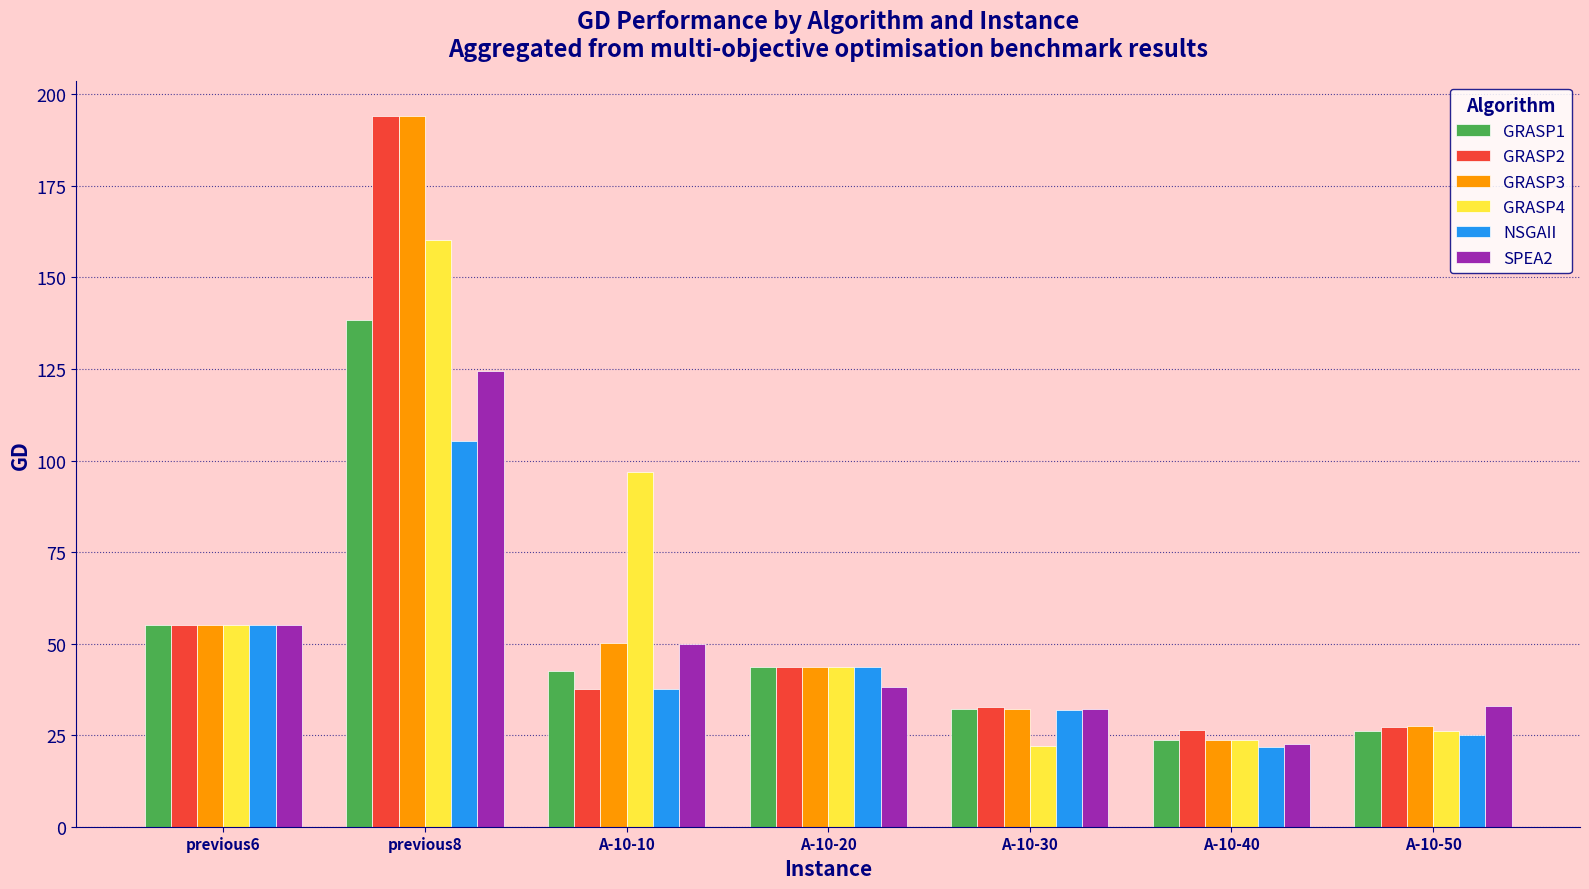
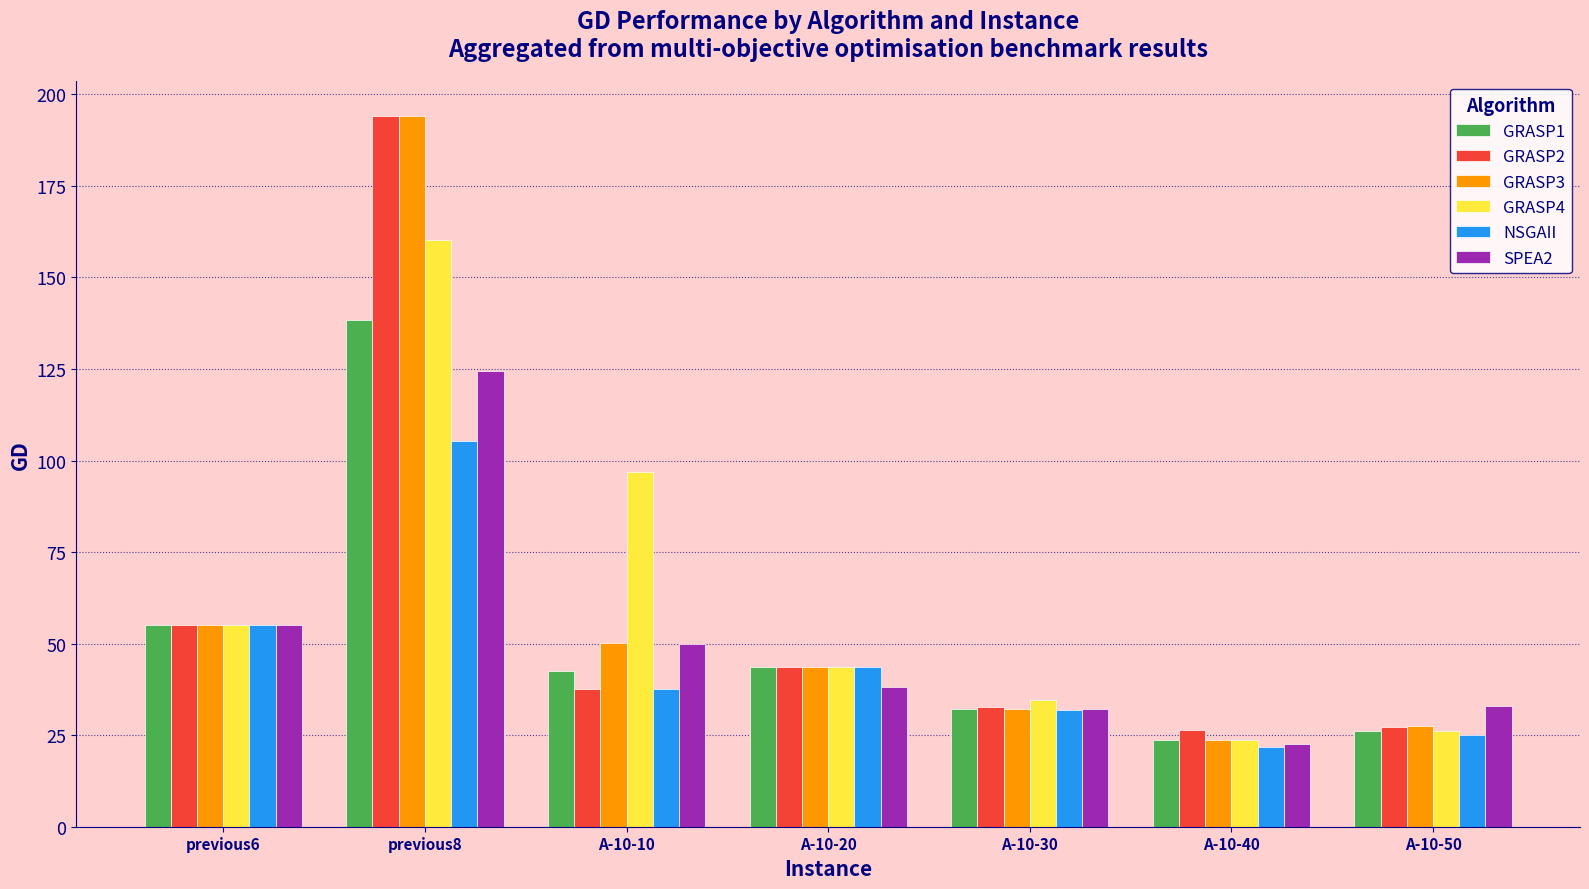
  {
    "GRASP1": {
      "previous6": 55,
      "previous8": 138,
      "A-10-10": 42,
      "A-10-20": 44,
      "A-10-30": 32,
      "A-10-40": 24,
      "A-10-50": 26
    },
    "GRASP2": {
      "previous6": 55,
      "previous8": 194,
      "A-10-10": 38,
      "A-10-20": 44,
      "A-10-30": 33,
      "A-10-40": 26,
      "A-10-50": 27
    },
    "GRASP3": {
      "previous6": 55,
      "previous8": 194,
      "A-10-10": 50,
      "A-10-20": 44,
      "A-10-30": 32,
      "A-10-40": 24,
      "A-10-50": 27
    },
    "GRASP4": {
      "previous6": 55,
      "previous8": 160,
      "A-10-10": 97,
      "A-10-20": 44,
-     "A-10-30": 22,
+     "A-10-30": 35,
      "A-10-40": 24,
      "A-10-50": 26
    },
    "NSGAII": {
      "previous6": 55,
      "previous8": 105,
      "A-10-10": 38,
      "A-10-20": 44,
      "A-10-30": 32,
      "A-10-40": 22,
      "A-10-50": 25
    },
    "SPEA2": {
      "previous6": 55,
      "previous8": 124,
      "A-10-10": 50,
      "A-10-20": 38,
      "A-10-30": 32,
      "A-10-40": 22,
      "A-10-50": 33
    }
  }
